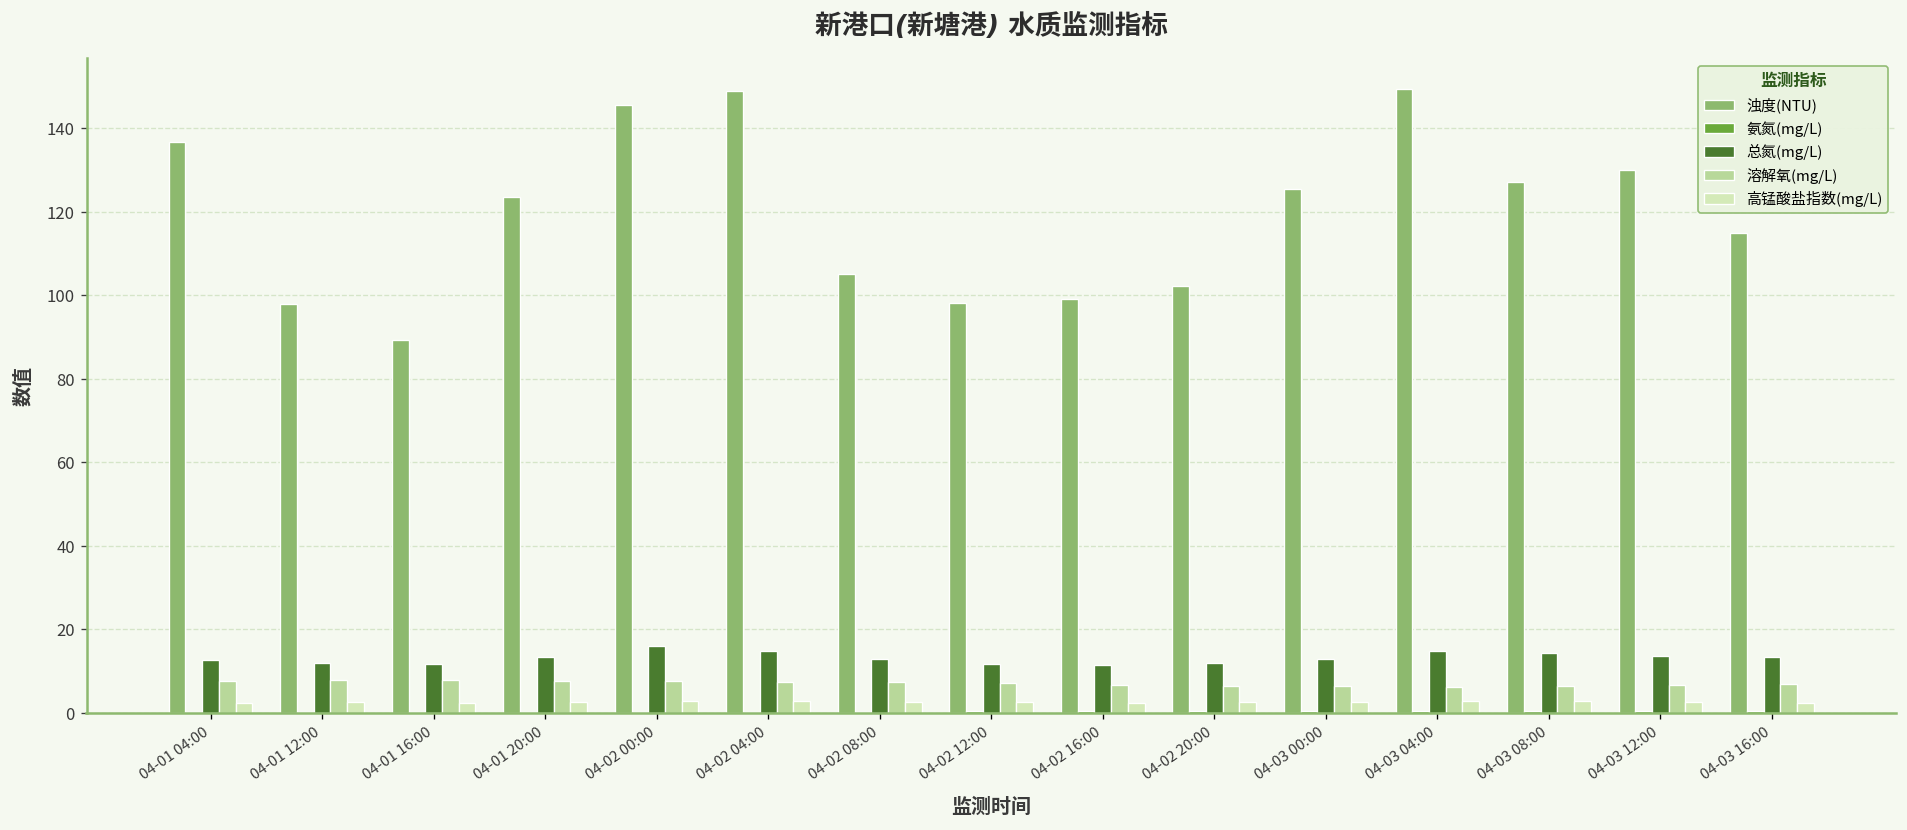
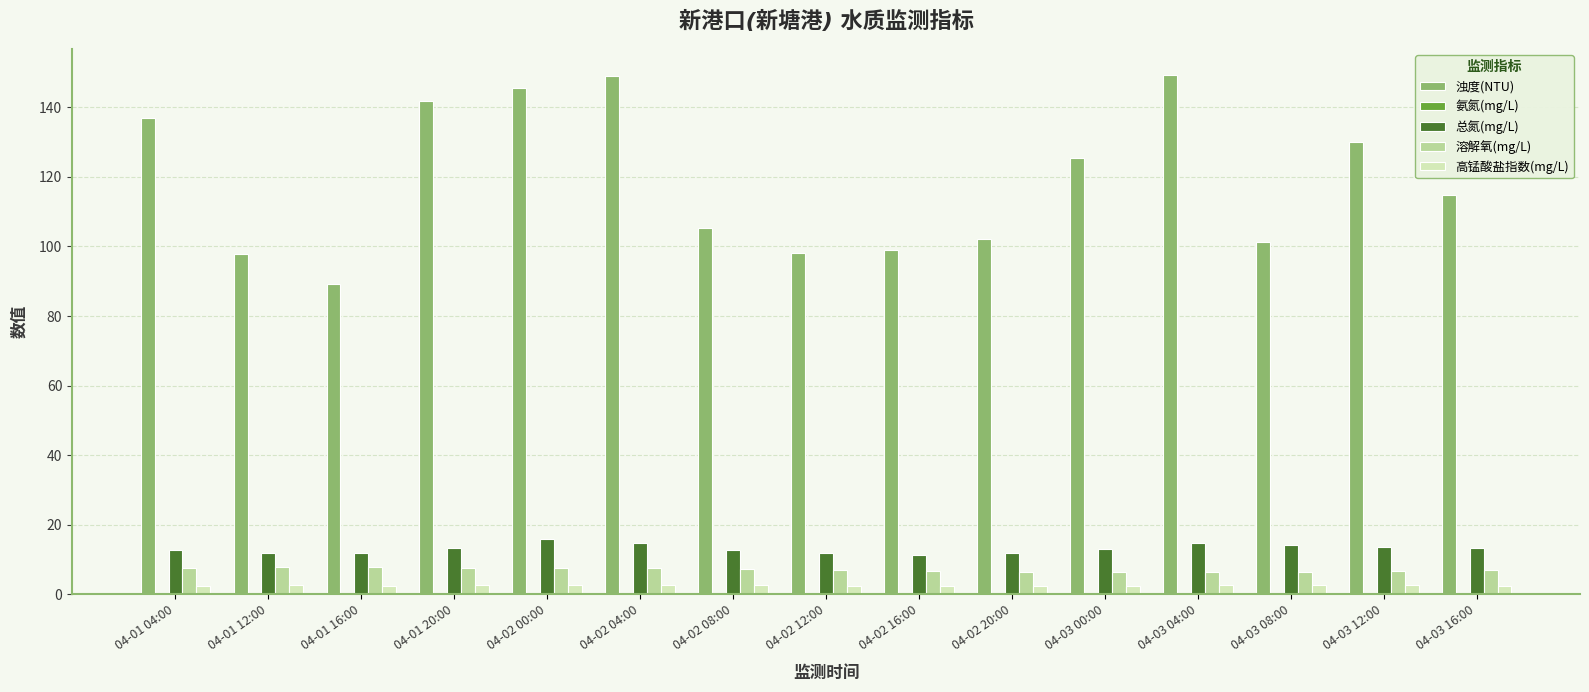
  {
    "浊度(NTU)": {
      "04-01 04:00": 137,
      "04-01 12:00": 98,
      "04-01 16:00": 89,
-     "04-01 20:00": 124,
+     "04-01 20:00": 142,
      "04-02 00:00": 146,
      "04-02 04:00": 149,
      "04-02 08:00": 105,
      "04-02 12:00": 98,
      "04-02 16:00": 99,
      "04-02 20:00": 102,
      "04-03 00:00": 125,
      "04-03 04:00": 149,
-     "04-03 08:00": 127,
+     "04-03 08:00": 101,
      "04-03 12:00": 130,
      "04-03 16:00": 115
    }
  }
